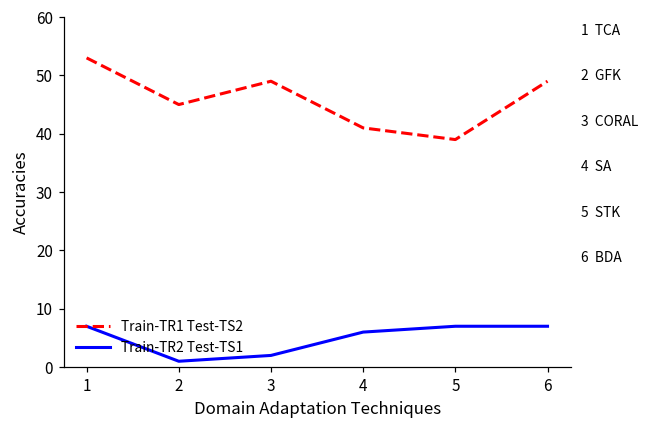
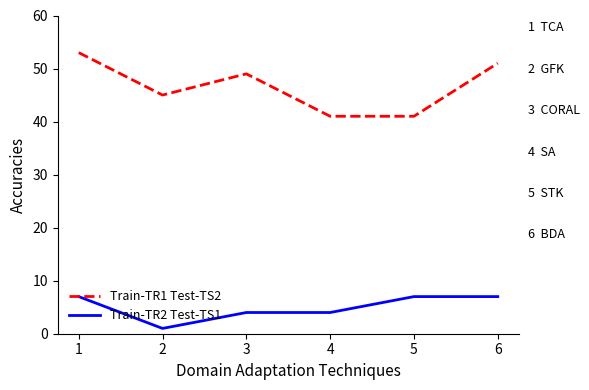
  {
    "Train-TR1 Test-TS2": {
      "1": 53,
      "2": 45,
      "3": 49,
      "4": 41,
-     "5": 39,
-     "6": 49
+     "5": 41,
+     "6": 51
    },
    "Train-TR2 Test-TS1": {
      "1": 7,
      "2": 1,
-     "3": 2,
-     "4": 6,
+     "3": 4,
+     "4": 4,
      "5": 7,
      "6": 7
    }
  }
